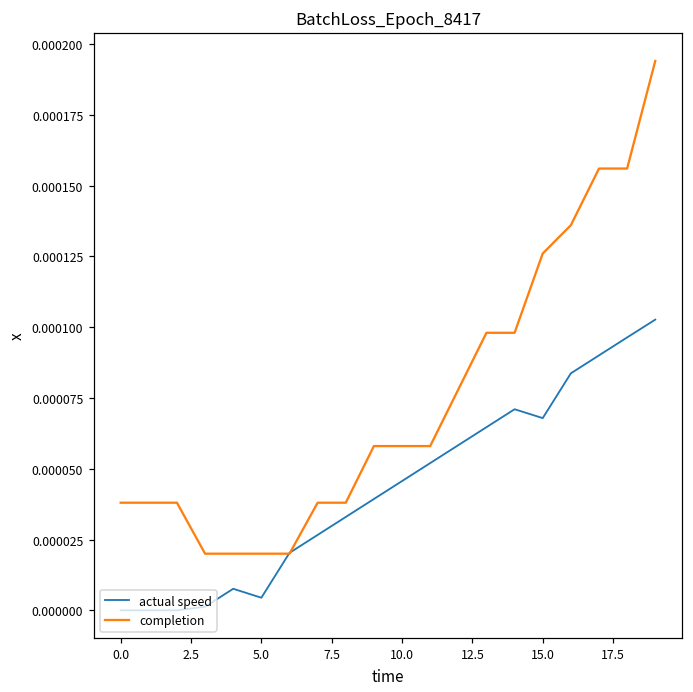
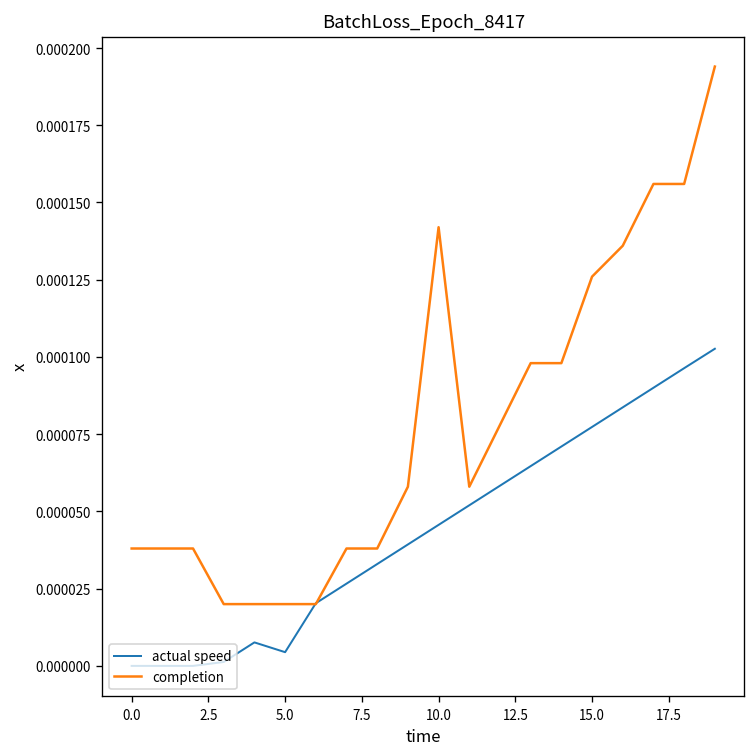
  {
    "actual speed": {
      "5.0": 0.000004,
      "10.0": 0.000046,
-     "15.0": 0.000068
+     "15.0": 0.000077
    },
    "completion": {
      "0.0": 0.000038,
      "5.0": 0.000020,
-     "10.0": 0.000058,
+     "10.0": 0.000142,
      "15.0": 0.000126
    }
  }
